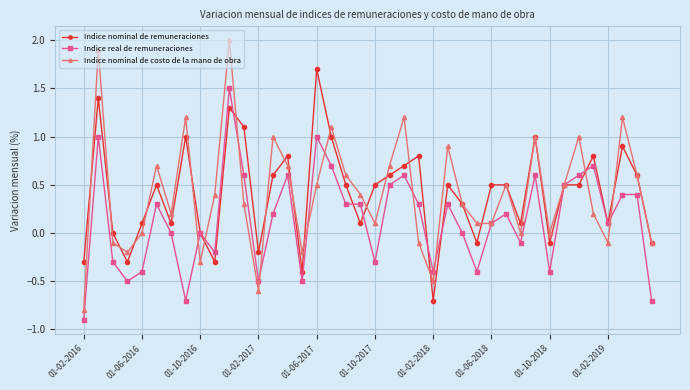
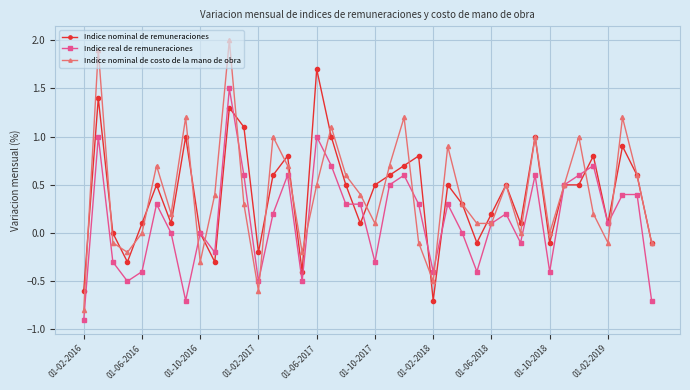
  {
    "Indice nominal de remuneraciones": {
-     "01-02-2016": -0.3,
+     "01-02-2016": -0.6,
      "01-06-2016": 0.1,
      "01-02-2017": -0.2,
      "01-06-2017": 1.7,
      "01-10-2017": 0.5,
      "01-02-2018": -0.7,
-     "01-06-2018": 0.5,
+     "01-06-2018": 0.2,
      "01-10-2018": -0.1
    }
  }
